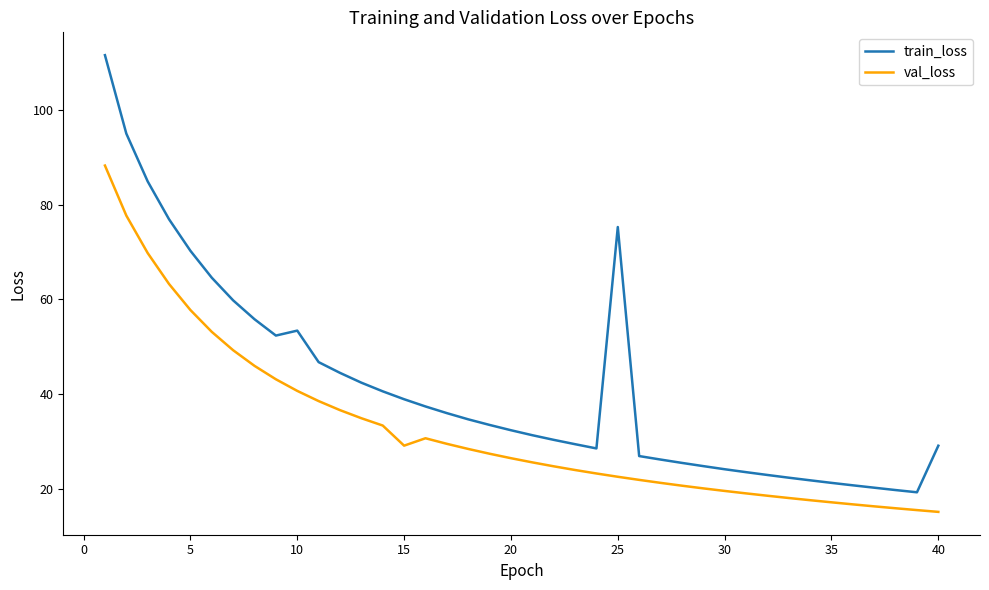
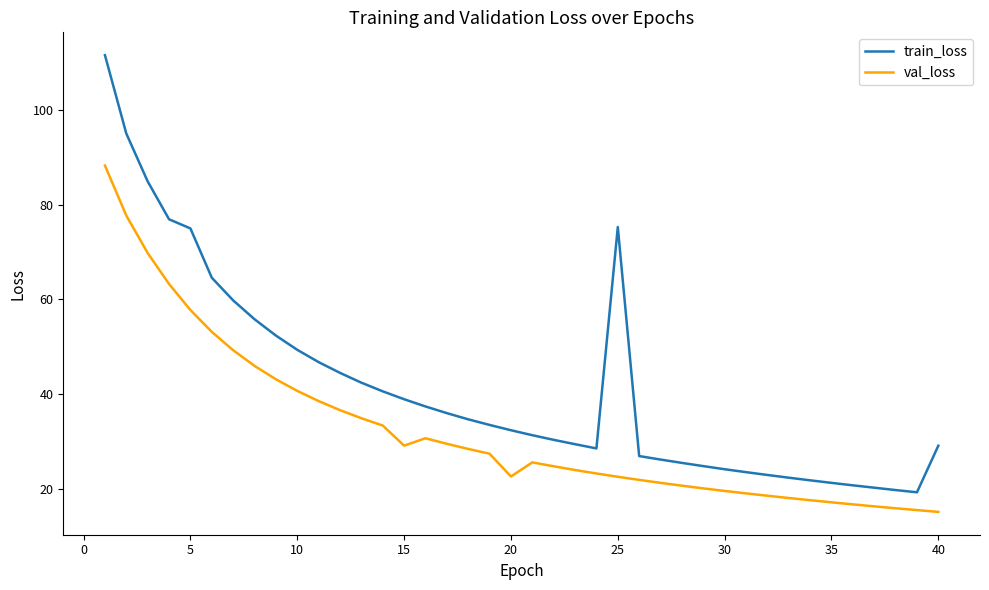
  {
    "train_loss": {
-     "5": 70,
-     "10": 53,
+     "5": 75,
+     "10": 49,
      "15": 39,
      "20": 32,
      "25": 75,
      "30": 24,
      "35": 21,
      "40": 29
    },
    "val_loss": {
      "5": 58,
      "10": 41,
      "15": 29,
-     "20": 26,
+     "20": 23,
      "25": 23,
      "30": 20,
      "35": 17,
      "40": 15
    }
  }
